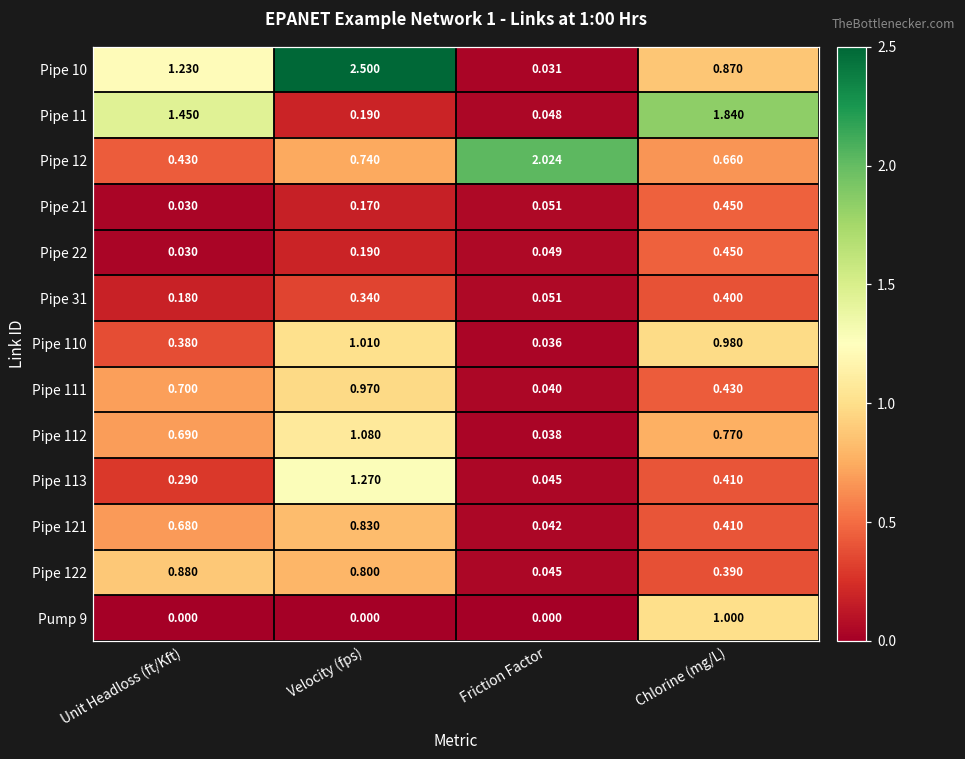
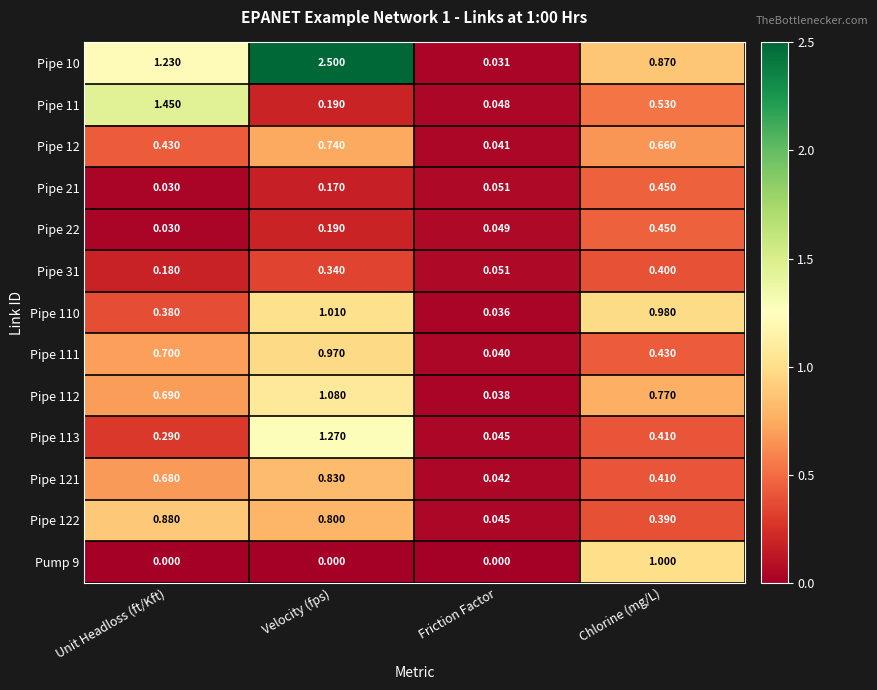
  {
    "Pipe 10": {
      "Unit Headloss (ft/Kft)": 1.230,
      "Velocity (fps)": 2.500,
      "Friction Factor": 0.031,
      "Chlorine (mg/L)": 0.870
    },
    "Pipe 11": {
      "Unit Headloss (ft/Kft)": 1.450,
      "Velocity (fps)": 0.190,
      "Friction Factor": 0.048,
-     "Chlorine (mg/L)": 1.840
+     "Chlorine (mg/L)": 0.530
    },
    "Pipe 12": {
      "Unit Headloss (ft/Kft)": 0.430,
      "Velocity (fps)": 0.740,
-     "Friction Factor": 2.024,
+     "Friction Factor": 0.041,
      "Chlorine (mg/L)": 0.660
    },
    "Pipe 21": {
      "Unit Headloss (ft/Kft)": 0.030,
      "Velocity (fps)": 0.170,
      "Friction Factor": 0.051,
      "Chlorine (mg/L)": 0.450
    },
    "Pipe 22": {
      "Unit Headloss (ft/Kft)": 0.030,
      "Velocity (fps)": 0.190,
      "Friction Factor": 0.049,
      "Chlorine (mg/L)": 0.450
    },
    "Pipe 31": {
      "Unit Headloss (ft/Kft)": 0.180,
      "Velocity (fps)": 0.340,
      "Friction Factor": 0.051,
      "Chlorine (mg/L)": 0.400
    },
    "Pipe 110": {
      "Unit Headloss (ft/Kft)": 0.380,
      "Velocity (fps)": 1.010,
      "Friction Factor": 0.036,
      "Chlorine (mg/L)": 0.980
    },
    "Pipe 111": {
      "Unit Headloss (ft/Kft)": 0.700,
      "Velocity (fps)": 0.970,
      "Friction Factor": 0.040,
      "Chlorine (mg/L)": 0.430
    },
    "Pipe 112": {
      "Unit Headloss (ft/Kft)": 0.690,
      "Velocity (fps)": 1.080,
      "Friction Factor": 0.038,
      "Chlorine (mg/L)": 0.770
    },
    "Pipe 113": {
      "Unit Headloss (ft/Kft)": 0.290,
      "Velocity (fps)": 1.270,
      "Friction Factor": 0.045,
      "Chlorine (mg/L)": 0.410
    },
    "Pipe 121": {
      "Unit Headloss (ft/Kft)": 0.680,
      "Velocity (fps)": 0.830,
      "Friction Factor": 0.042,
      "Chlorine (mg/L)": 0.410
    },
    "Pipe 122": {
      "Unit Headloss (ft/Kft)": 0.880,
      "Velocity (fps)": 0.800,
      "Friction Factor": 0.045,
      "Chlorine (mg/L)": 0.390
    },
    "Pump 9": {
      "Unit Headloss (ft/Kft)": 0.000,
      "Velocity (fps)": 0.000,
      "Friction Factor": 0.000,
      "Chlorine (mg/L)": 1.000
    }
  }
